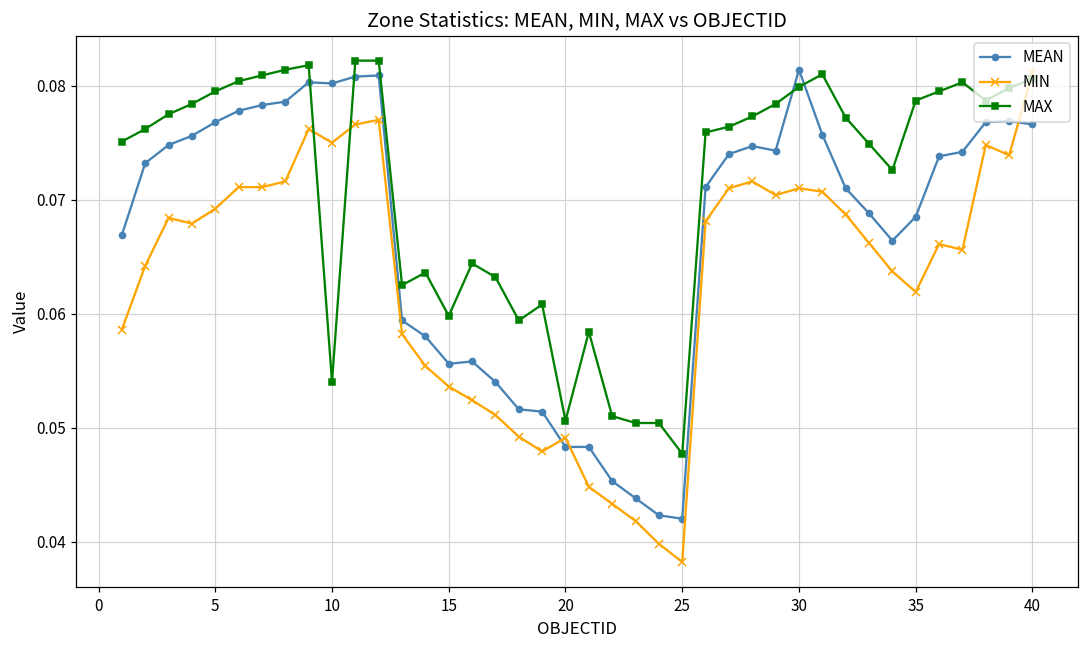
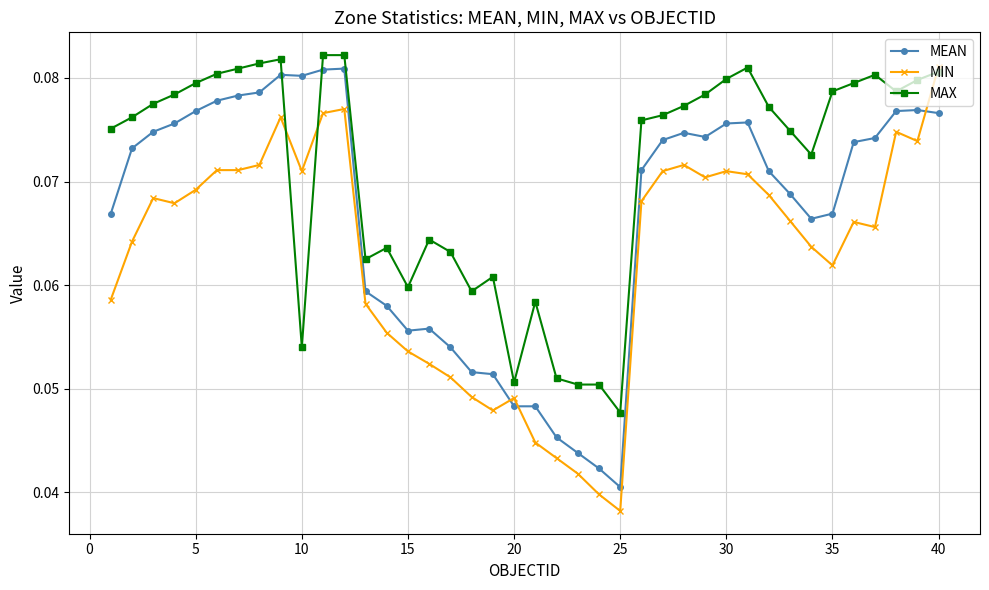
  {
    "MEAN": {
      "5": 0.0768,
      "10": 0.0802,
      "15": 0.0556,
      "20": 0.0483,
-     "25": 0.0420,
-     "30": 0.0814,
-     "35": 0.0685,
+     "25": 0.0405,
+     "30": 0.0756,
+     "35": 0.0669,
      "40": 0.0766
    },
    "MIN": {
      "5": 0.069,
-     "10": 0.075,
+     "10": 0.071,
      "15": 0.0536,
      "20": 0.049,
      "25": 0.038,
      "30": 0.071,
      "35": 0.062
    },
    "MAX": {
      "5": 0.0795,
      "10": 0.0540,
      "15": 0.0598,
      "20": 0.0506,
      "25": 0.0477,
      "30": 0.0799,
      "35": 0.0787
    }
  }
